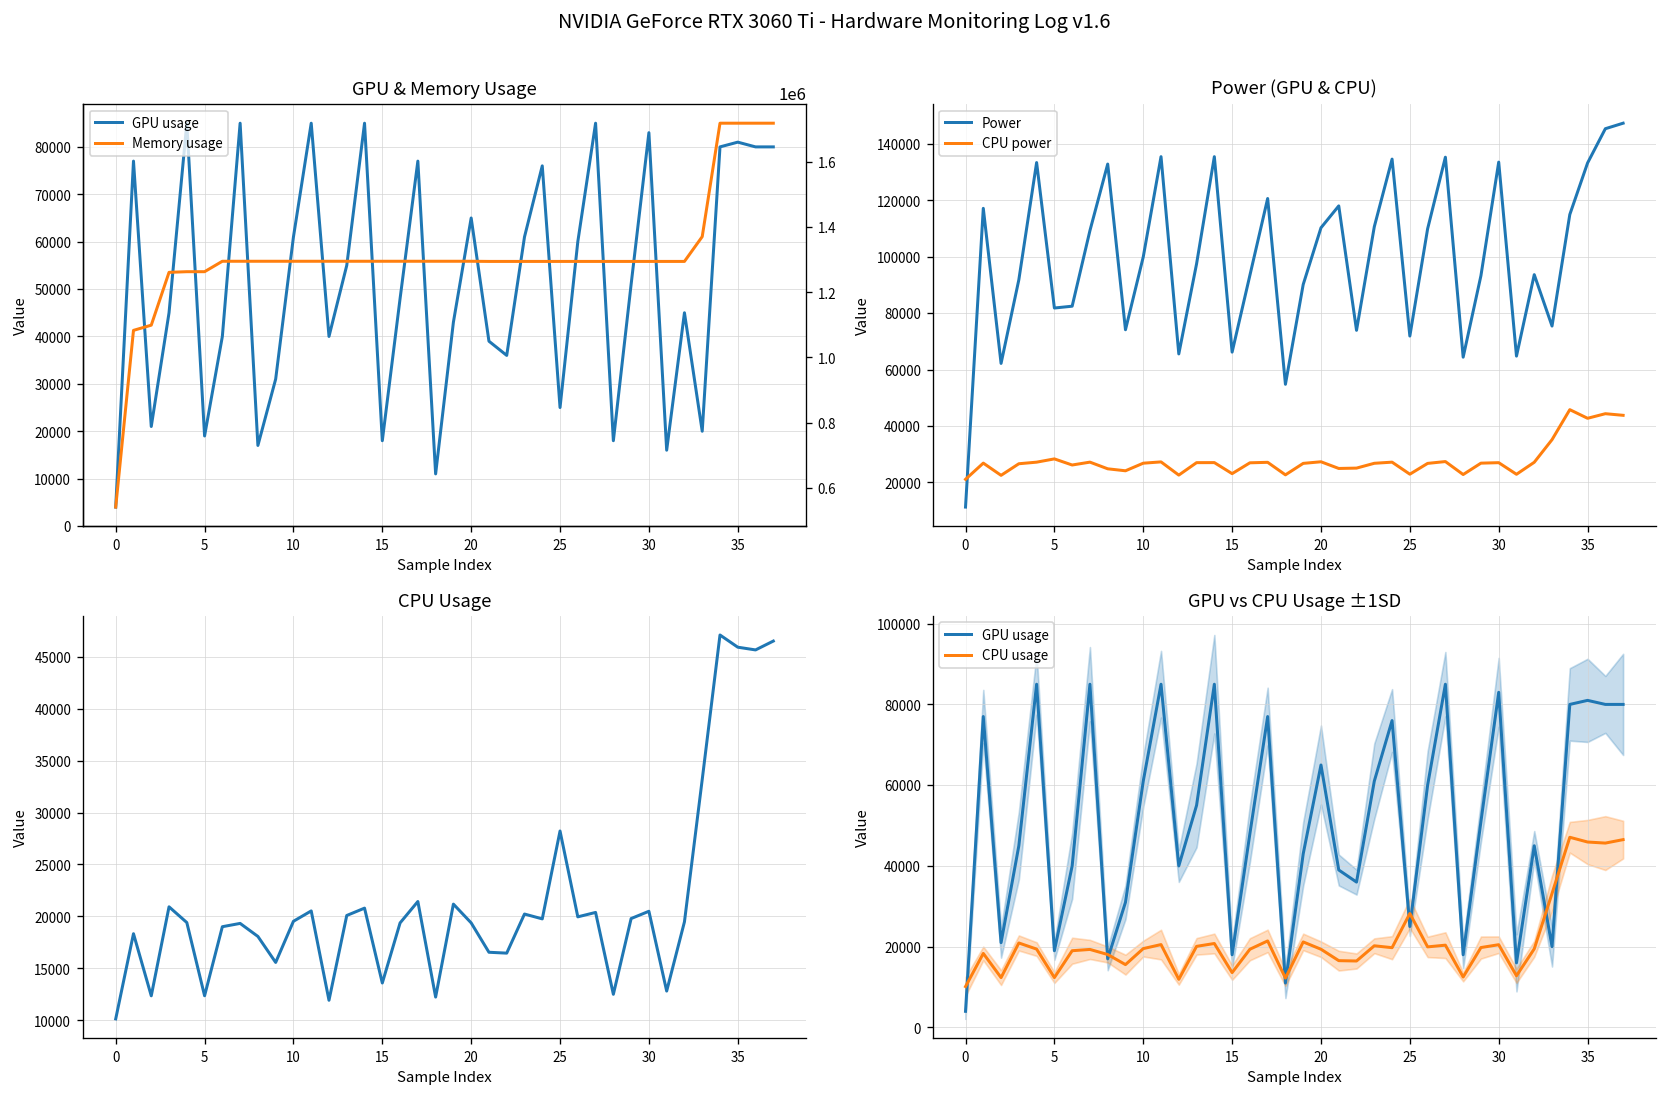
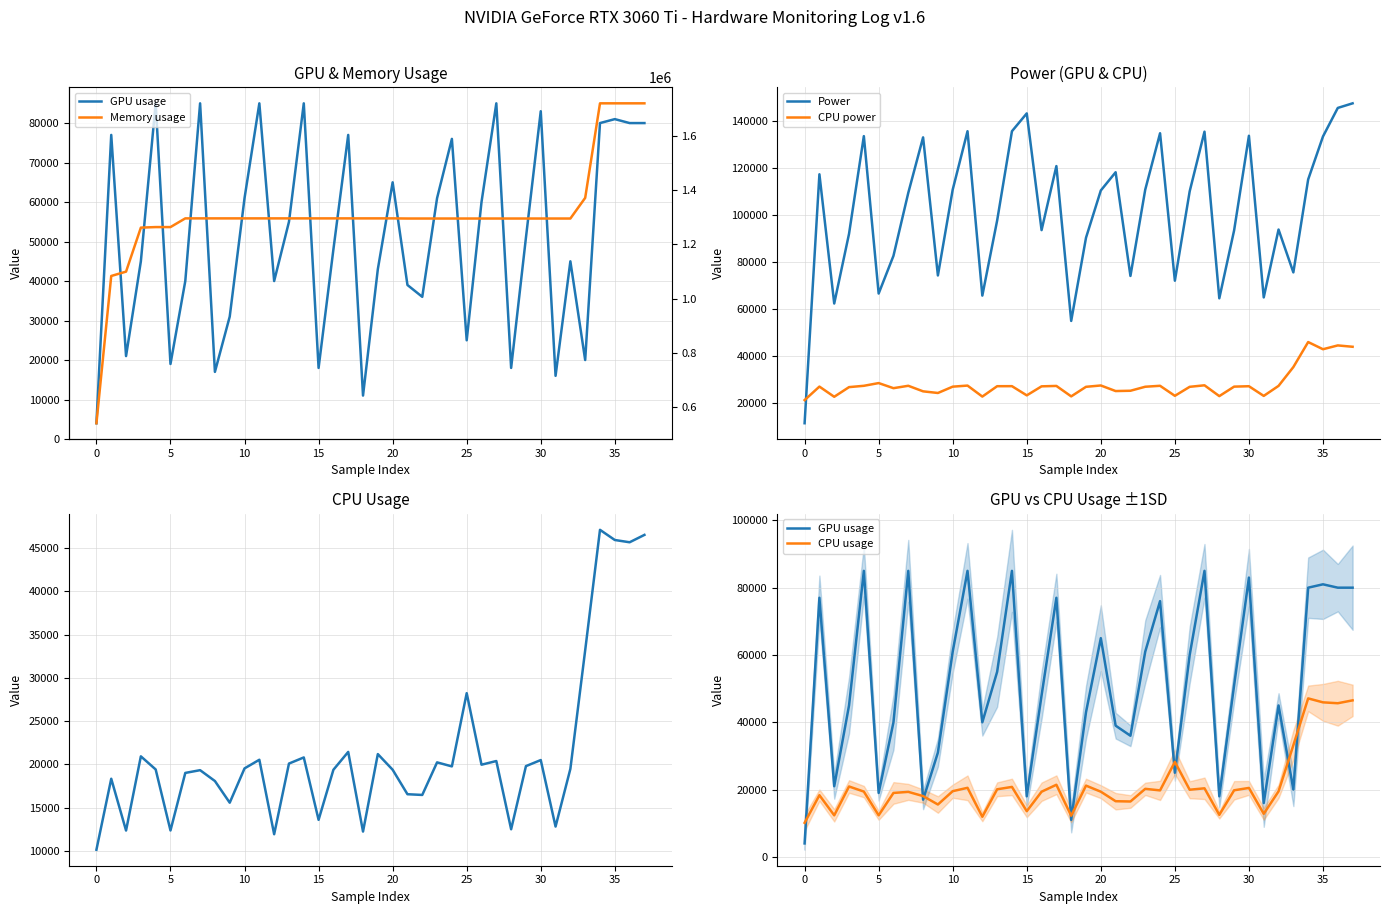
  {
    "Power (GPU & CPU)": {
      "Power": {
        "0": 11000,
-       "5": 82000,
-       "10": 100000,
-       "15": 66000,
+       "5": 66000,
+       "10": 111000,
+       "15": 143000,
        "20": 110000,
        "25": 72000,
        "30": 134000,
        "35": 133000
      },
      "CPU power": {
        "0": 21000,
        "5": 28000,
        "10": 27000,
        "15": 23000,
        "20": 27000,
        "25": 23000,
        "30": 27000,
        "35": 43000
      }
    },
    "CPU Usage": {
      "0": 10000,
      "5": 12000,
      "10": 20000,
      "15": 14000,
      "20": 19000,
      "25": 28000,
      "30": 20000,
      "35": 46000
    }
  }
